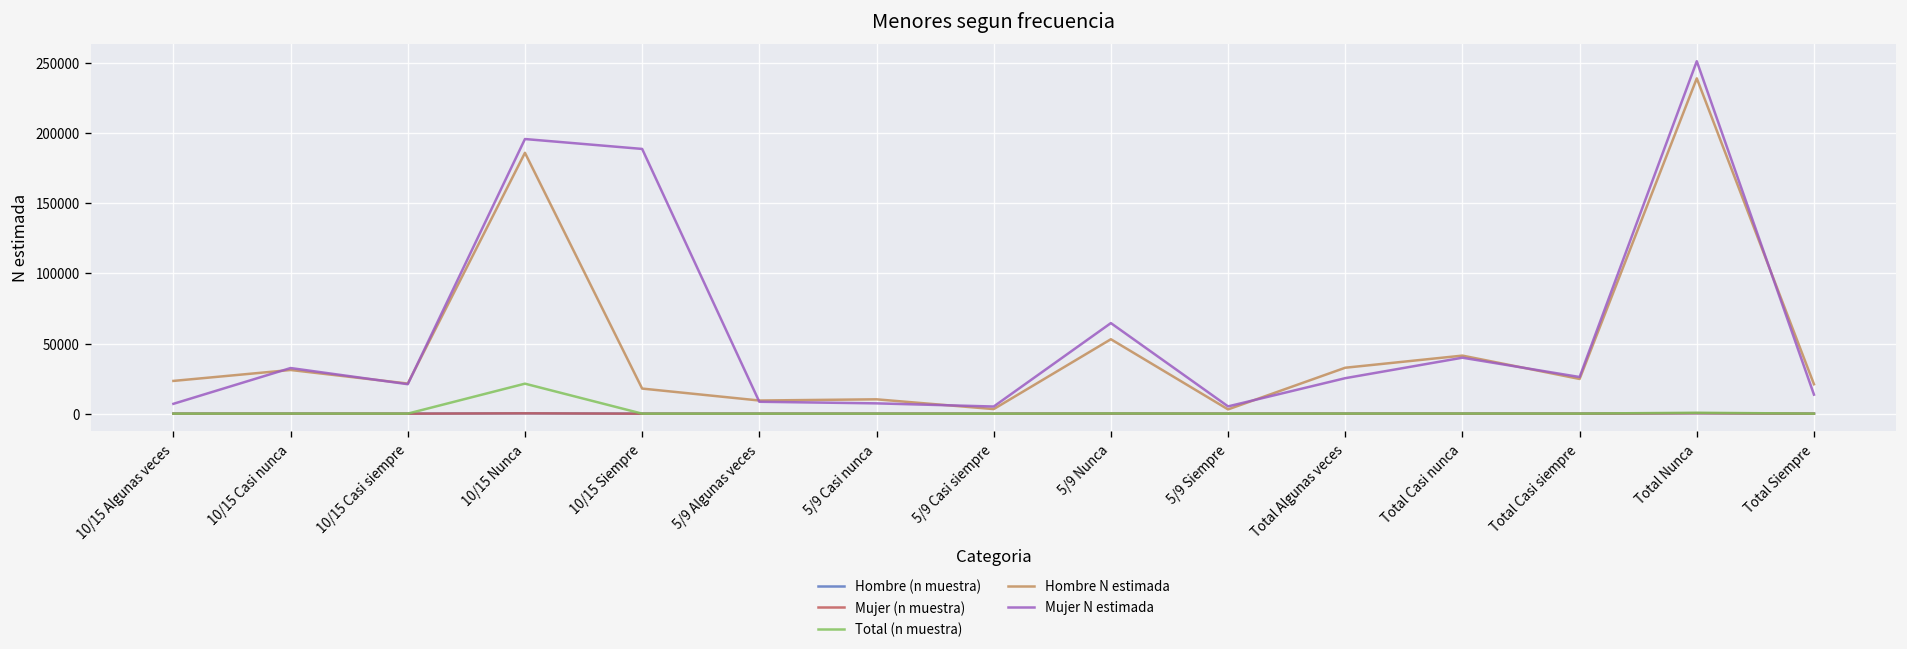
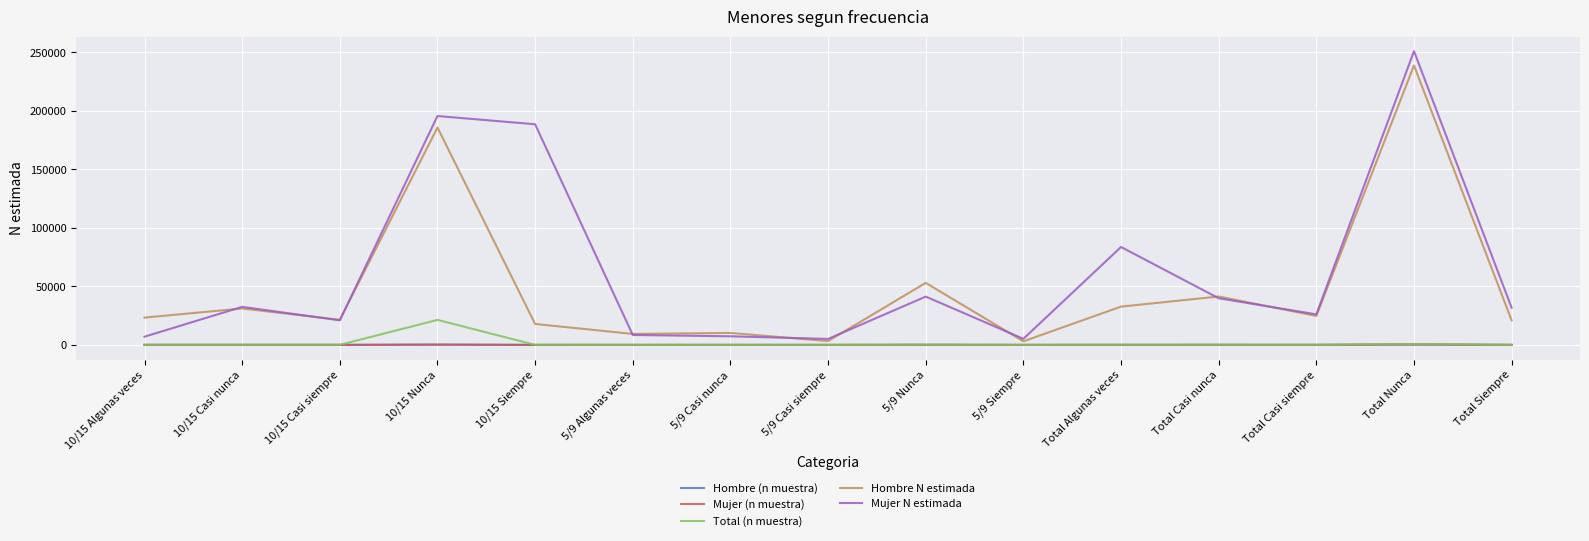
  {
    "Total (n muestra)": {
      "10/15 Nunca": 21000
    },
    "Mujer N estimada": {
      "10/15 Algunas veces": 7000,
      "10/15 Nunca": 196000,
      "10/15 Siempre": 189000,
      "5/9 Casi nunca": 7000,
-     "5/9 Nunca": 65000,
-     "Total Algunas veces": 25000,
+     "5/9 Nunca": 41000,
+     "Total Algunas veces": 84000,
      "Total Nunca": 251000,
-     "Total Siempre": 14000
+     "Total Siempre": 32000
    }
  }
